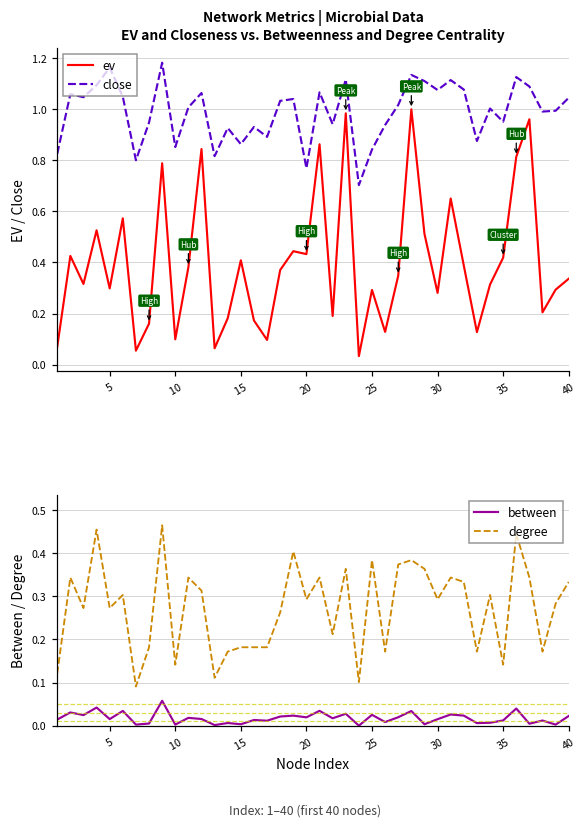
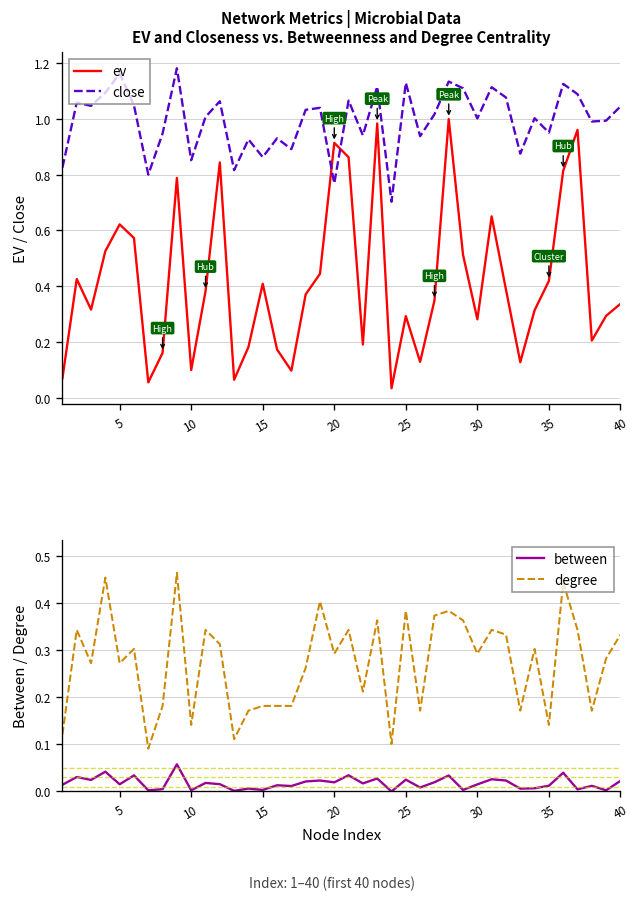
  {
    "Network Metrics | Microbial Data EV and Closeness vs. Betweenness and Degree Centrality": {
      "ev": {
-       "5": 0.30,
+       "5": 0.62,
        "10": 0.10,
        "15": 0.41,
-       "20": 0.43,
+       "20": 0.91,
        "25": 0.29,
        "30": 0.28,
        "35": 0.42,
        "40": 0.34
      },
      "close": {
        "10": 0.85,
        "15": 0.86,
        "20": 0.77,
-       "25": 0.84,
-       "30": 1.08,
+       "25": 1.13,
+       "30": 1.00,
        "35": 0.95,
        "40": 1.05
      }
    }
  }
